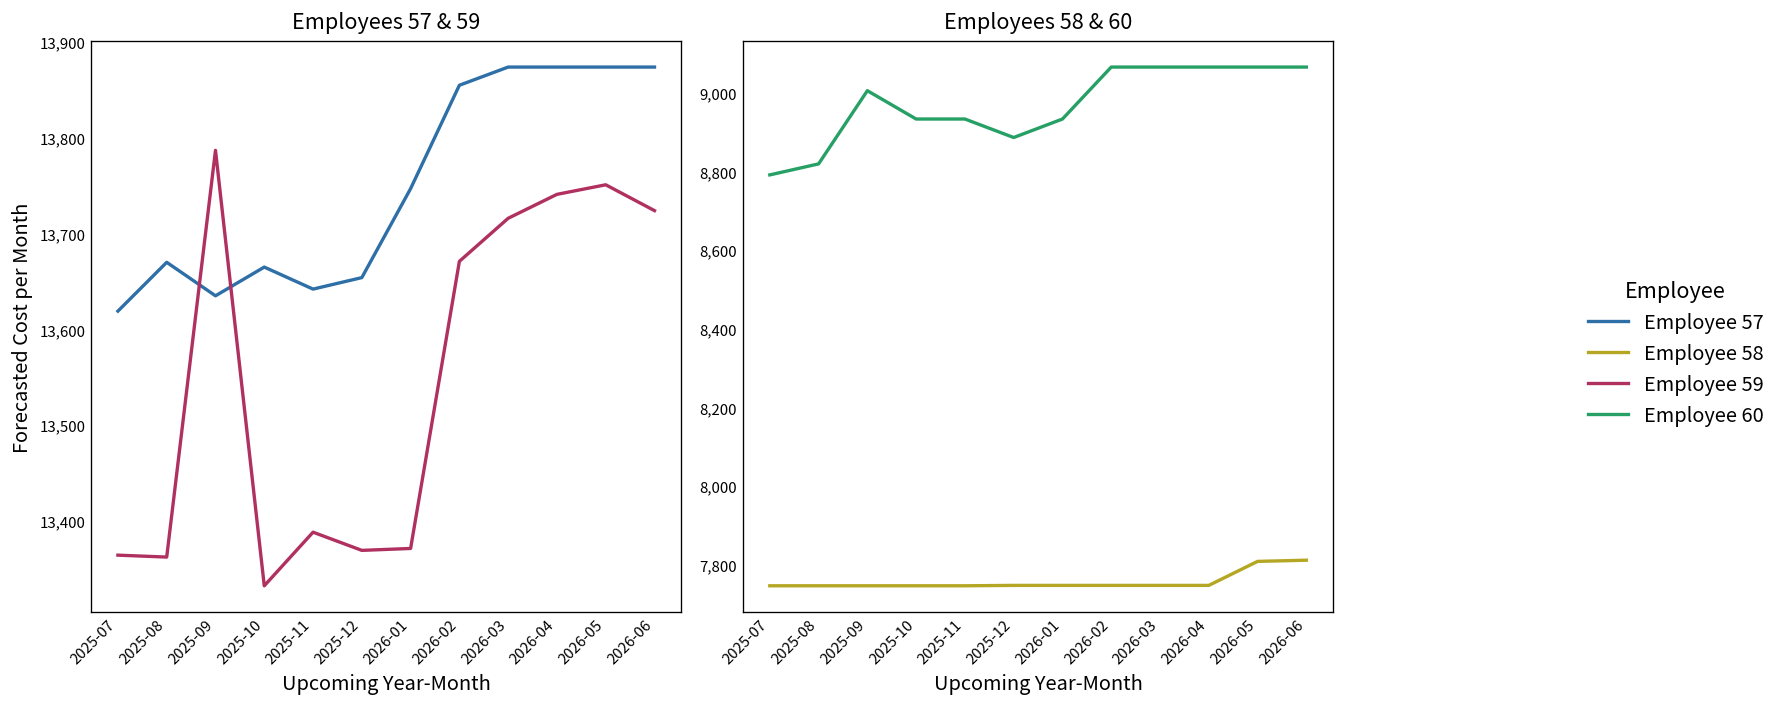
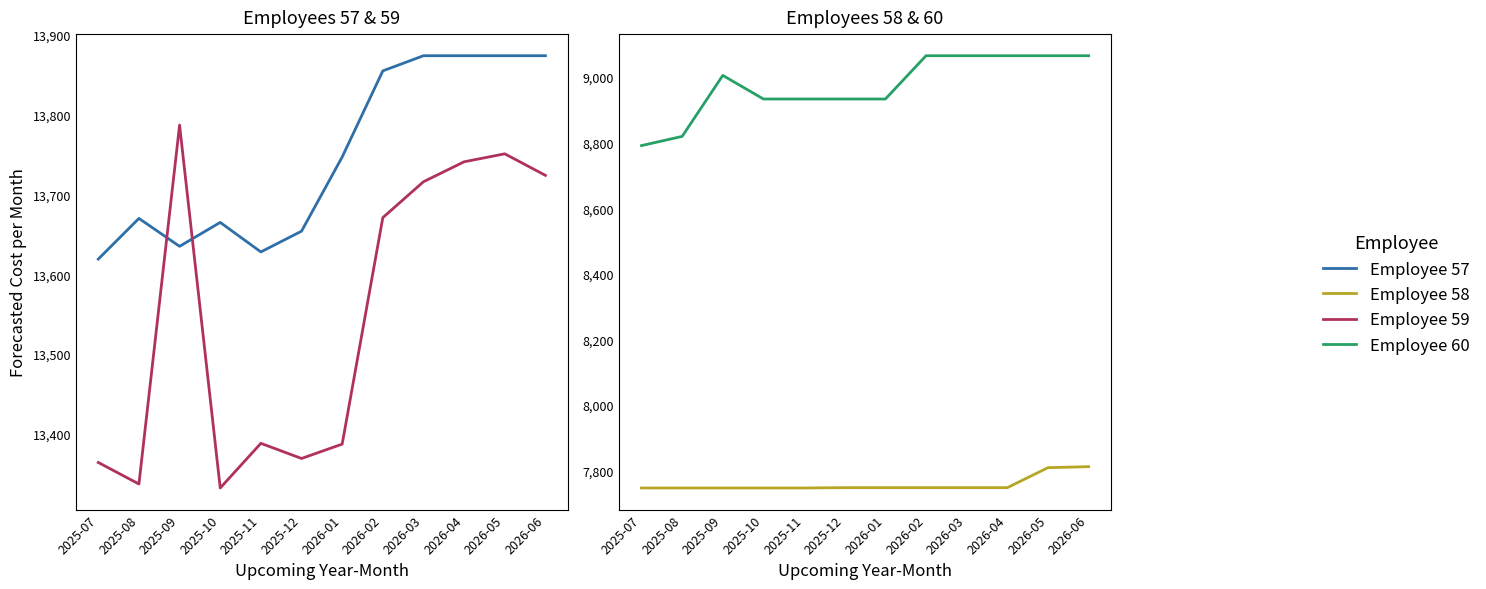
  {
    "Employees 57 & 59": {
      "Employee 57": {
        "2025-07": "13,620",
        "2025-08": "13,670",
        "2025-09": "13,640",
        "2025-10": "13,670",
-       "2025-11": "13,640",
+       "2025-11": "13,630",
        "2025-12": "13,650",
        "2026-01": "13,750",
        "2026-02": "13,860",
        "2026-03": "13,870",
        "2026-04": "13,870",
        "2026-05": "13,870",
        "2026-06": "13,870"
      },
      "Employee 59": {
        "2025-07": "13,360",
-       "2025-08": "13,360",
+       "2025-08": "13,340",
        "2025-09": "13,790",
        "2025-10": "13,330",
        "2025-11": "13,390",
        "2025-12": "13,370",
-       "2026-01": "13,370",
+       "2026-01": "13,390",
        "2026-02": "13,670",
        "2026-03": "13,720",
        "2026-04": "13,740",
        "2026-05": "13,750",
        "2026-06": "13,720"
      }
    },
    "Employees 58 & 60": {
      "Employee 58": {
        "2025-07": "7,750",
        "2025-08": "7,750",
        "2025-09": "7,750",
        "2025-10": "7,750",
        "2025-11": "7,750",
        "2025-12": "7,750",
        "2026-01": "7,750",
        "2026-02": "7,750",
        "2026-03": "7,750",
        "2026-04": "7,750",
        "2026-05": "7,810",
        "2026-06": "7,810"
      },
      "Employee 60": {
        "2025-07": "8,790",
        "2025-08": "8,820",
        "2025-09": "9,010",
        "2025-10": "8,930",
        "2025-11": "8,930",
-       "2025-12": "8,890",
+       "2025-12": "8,930",
        "2026-01": "8,930",
        "2026-02": "9,070",
        "2026-03": "9,070",
        "2026-04": "9,070",
        "2026-05": "9,070",
        "2026-06": "9,070"
      }
    }
  }
